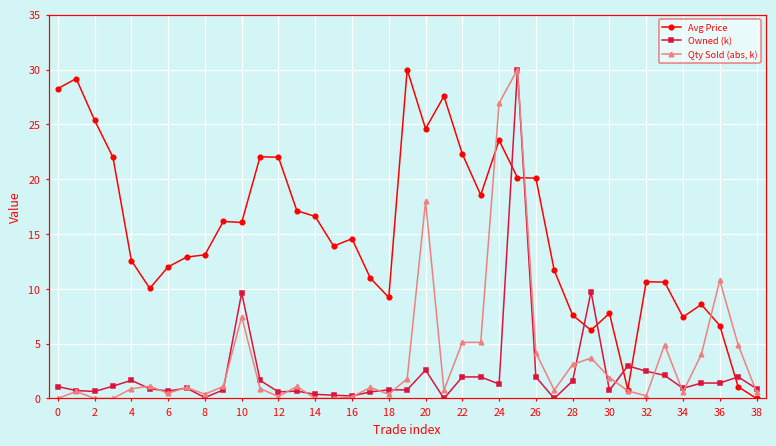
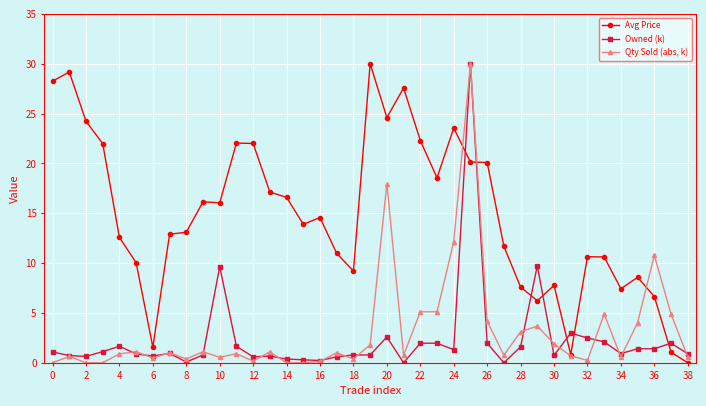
  {
    "Avg Price": {
      "0": 28,
-     "2": 25,
+     "2": 24,
      "4": 13,
-     "6": 12,
+     "6": 2,
      "8": 13,
      "10": 16,
      "12": 22,
      "14": 17,
      "16": 15,
      "18": 9,
      "20": 25,
      "22": 22,
      "24": 24,
      "26": 20,
      "28": 8,
      "30": 8,
      "32": 11,
      "34": 7,
      "36": 7,
      "38": 0
    },
    "Owned (k)": {
      "0": 1,
      "2": 1,
      "4": 2,
      "8": 0,
      "10": 10,
      "12": 1,
      "14": 0,
      "18": 1,
      "20": 3,
      "22": 2,
      "24": 1,
      "26": 2,
      "28": 2,
      "30": 1,
      "32": 2,
      "34": 1,
      "36": 1,
      "38": 1
    },
    "Qty Sold (abs, k)": {
      "0": 0,
      "2": 0,
      "4": 1,
      "8": 0,
-     "10": 7,
+     "10": 1,
      "12": 0,
      "14": 0,
      "18": 0,
      "20": 18,
      "22": 5,
-     "24": 27,
+     "24": 12,
      "26": 4,
      "28": 3,
      "30": 2,
      "32": 0,
      "34": 1,
      "36": 11,
      "38": 1
    }
  }
